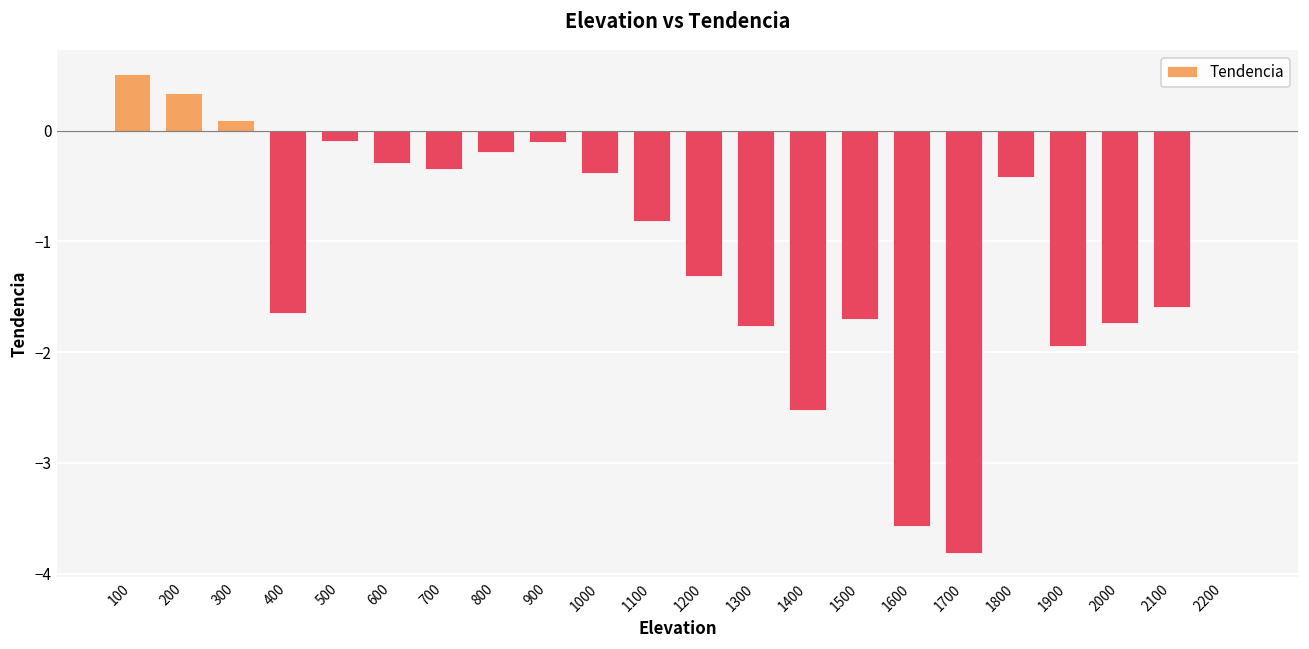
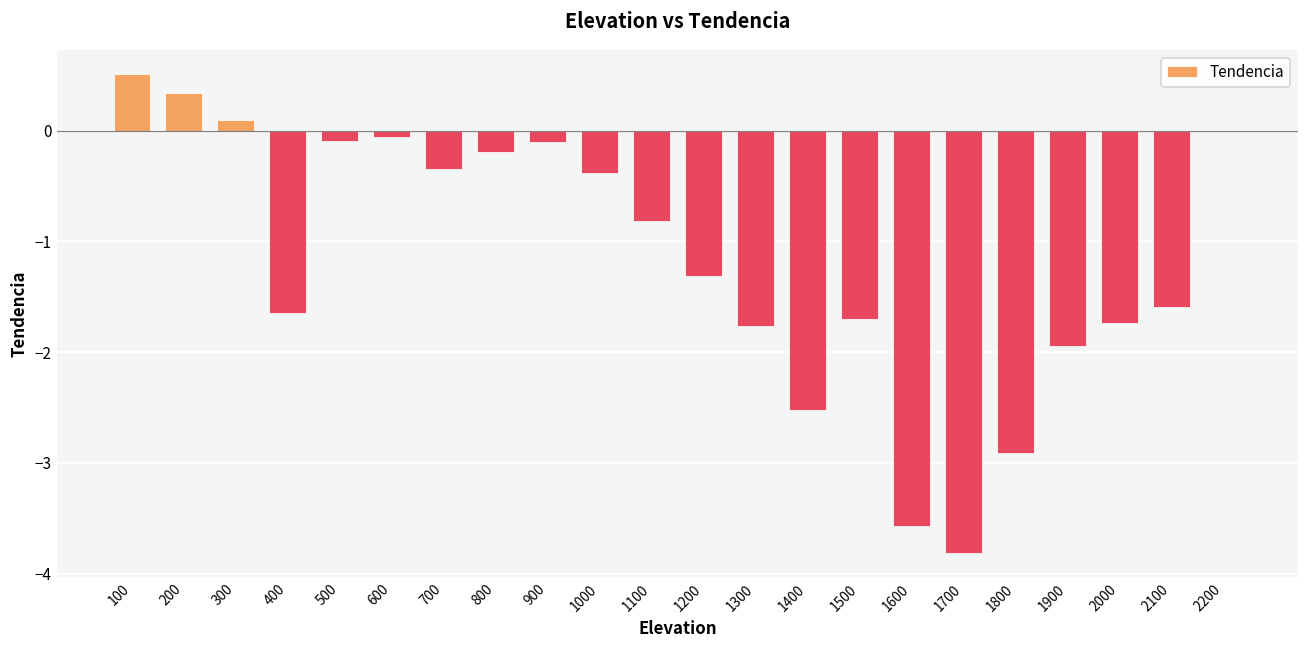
  {
    "100": 0.51,
    "200": 0.34,
    "300": 0.10,
    "400": -1.65,
    "500": -0.09,
-   "600": -0.29,
+   "600": -0.06,
    "700": -0.35,
    "800": -0.19,
    "900": -0.10,
    "1000": -0.39,
    "1100": -0.81,
    "1200": -1.31,
    "1300": -1.77,
    "1400": -2.53,
    "1500": -1.70,
    "1600": -3.57,
    "1700": -3.82,
-   "1800": -0.42,
+   "1800": -2.91,
    "1900": -1.95,
    "2000": -1.74,
    "2100": -1.59,
    "2200": 0.00
  }
